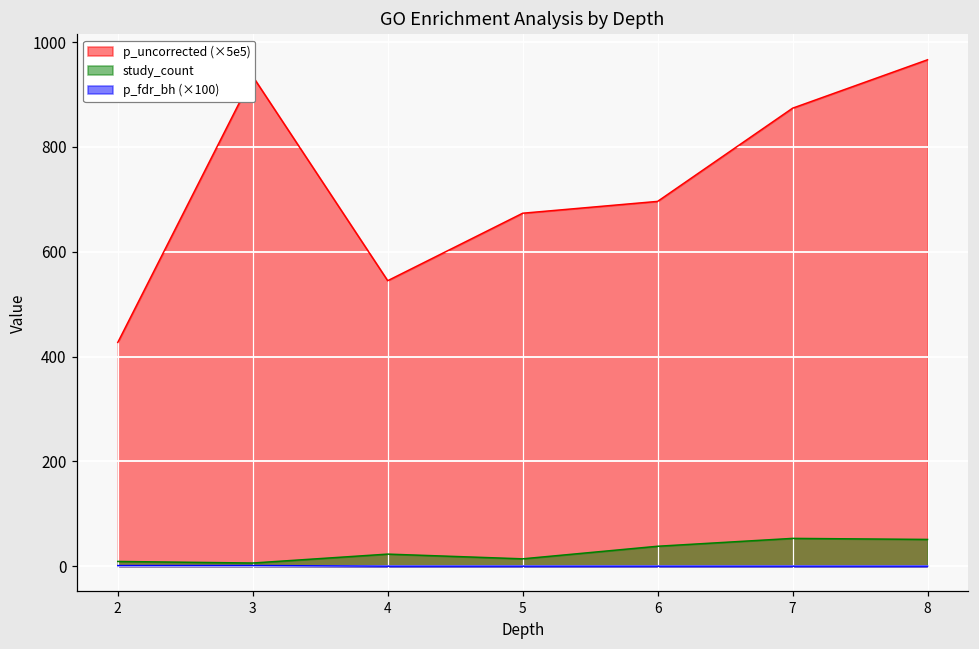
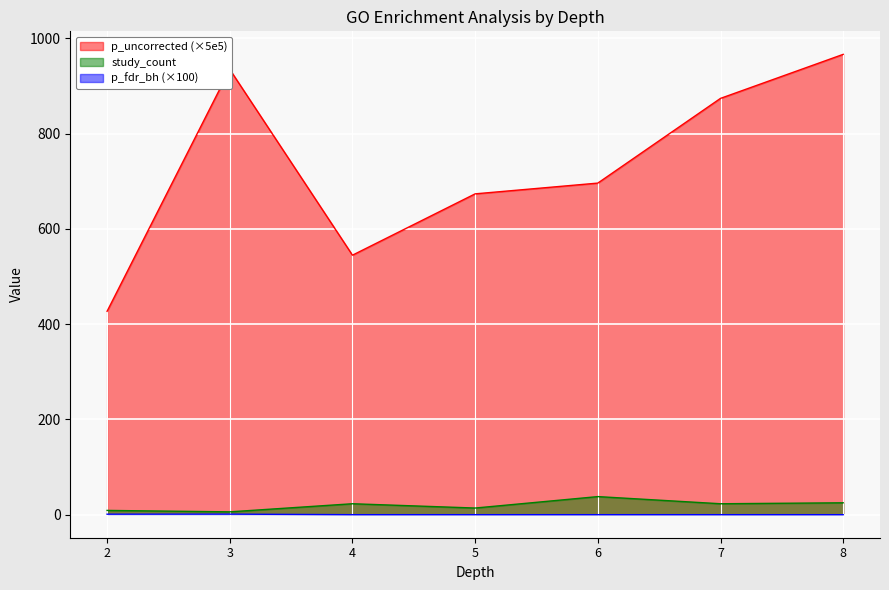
  {
    "p_uncorrected (×5e5)": {
      "2": 430,
      "4": 540,
      "5": 670,
      "6": 700,
      "7": 870,
      "8": 970
    },
    "study_count": {
      "2": 10,
      "4": 20,
      "5": 10,
      "6": 40,
-     "7": 50,
-     "8": 50
+     "7": 20,
+     "8": 30
    },
    "p_fdr_bh (×100)": {
      "2": 0,
      "4": 0,
      "5": 0,
      "6": 0,
      "7": 0,
      "8": 0
    }
  }
